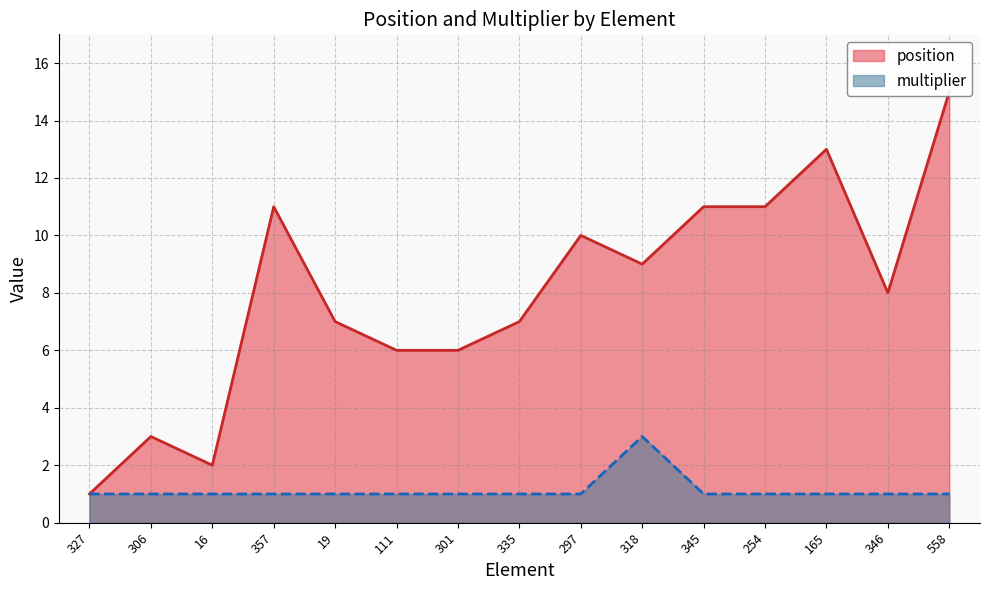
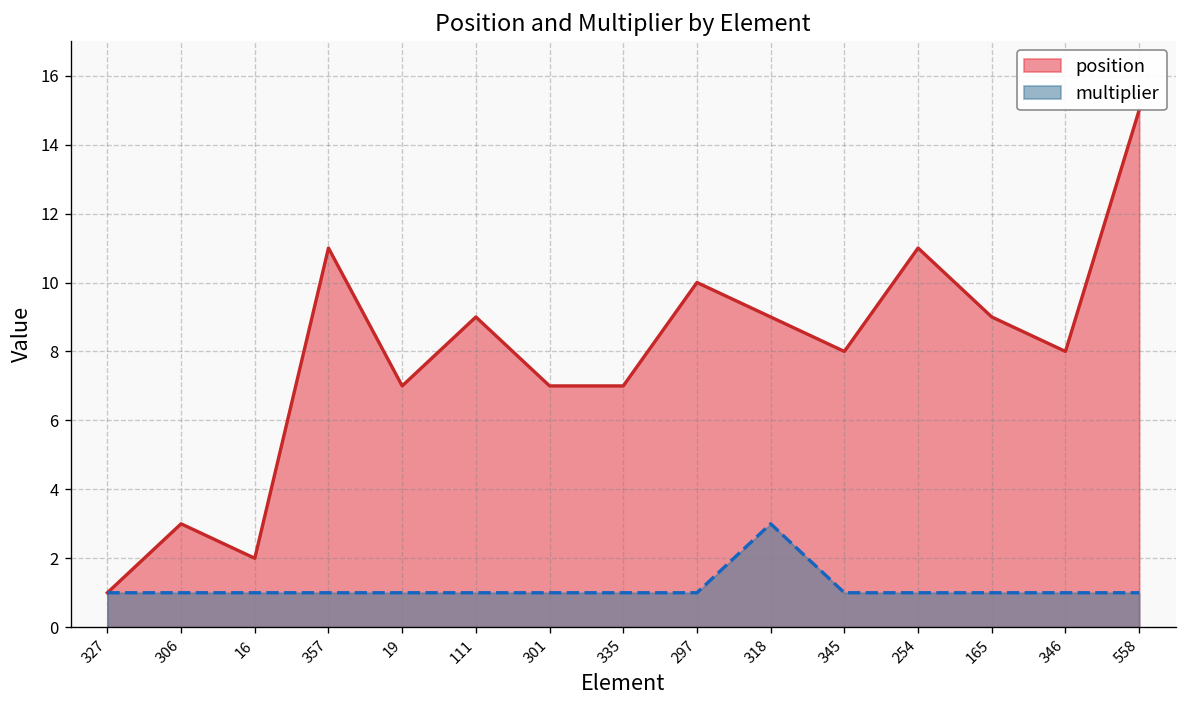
  {
    "position": {
      "306": 3,
      "16": 2,
      "357": 11,
      "19": 7,
-     "111": 6,
-     "301": 6,
+     "111": 9,
+     "301": 7,
      "335": 7,
      "297": 10,
      "318": 9,
-     "345": 11,
+     "345": 8,
      "254": 11,
-     "165": 13,
+     "165": 9,
      "346": 8
    },
    "multiplier": {
      "306": 1,
      "16": 1,
      "357": 1,
      "19": 1,
      "111": 1,
      "301": 1,
      "335": 1,
      "297": 1,
      "318": 3,
      "345": 1,
      "254": 1,
      "165": 1,
      "346": 1,
      "558": 1
    }
  }
